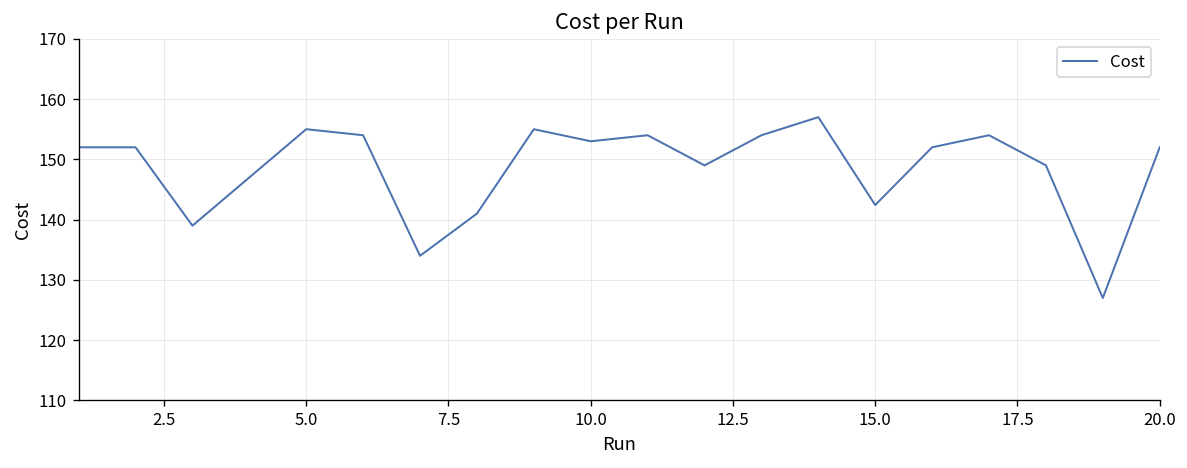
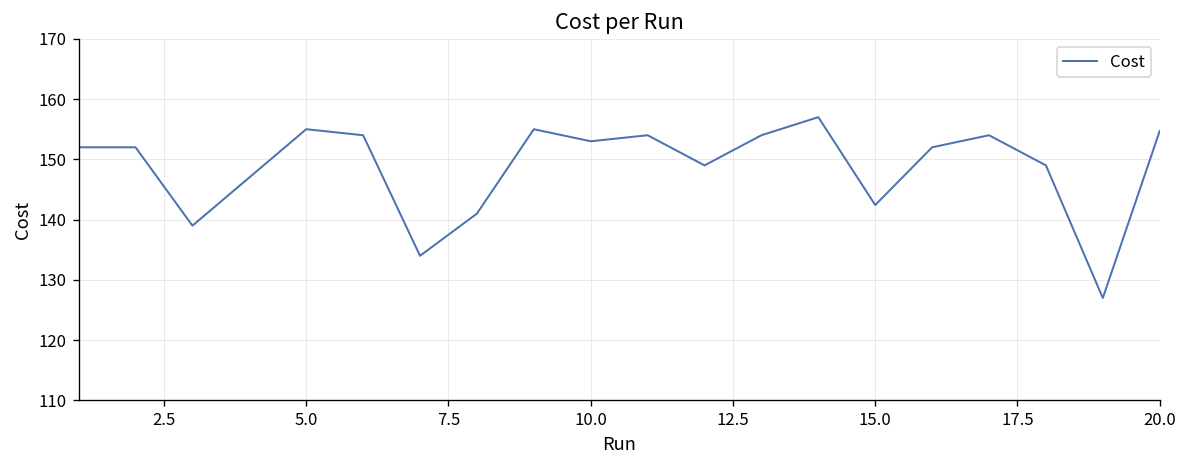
  {
    "5.0": 155,
    "10.0": 153,
    "15.0": 142,
-   "20.0": 152
+   "20.0": 155
  }
